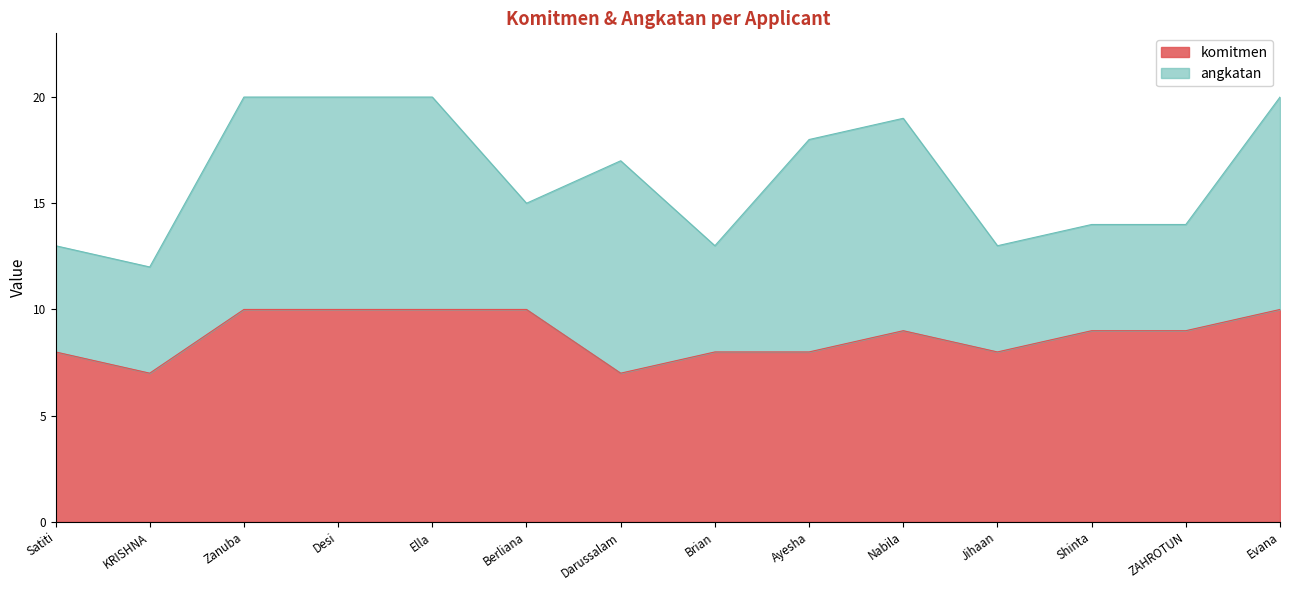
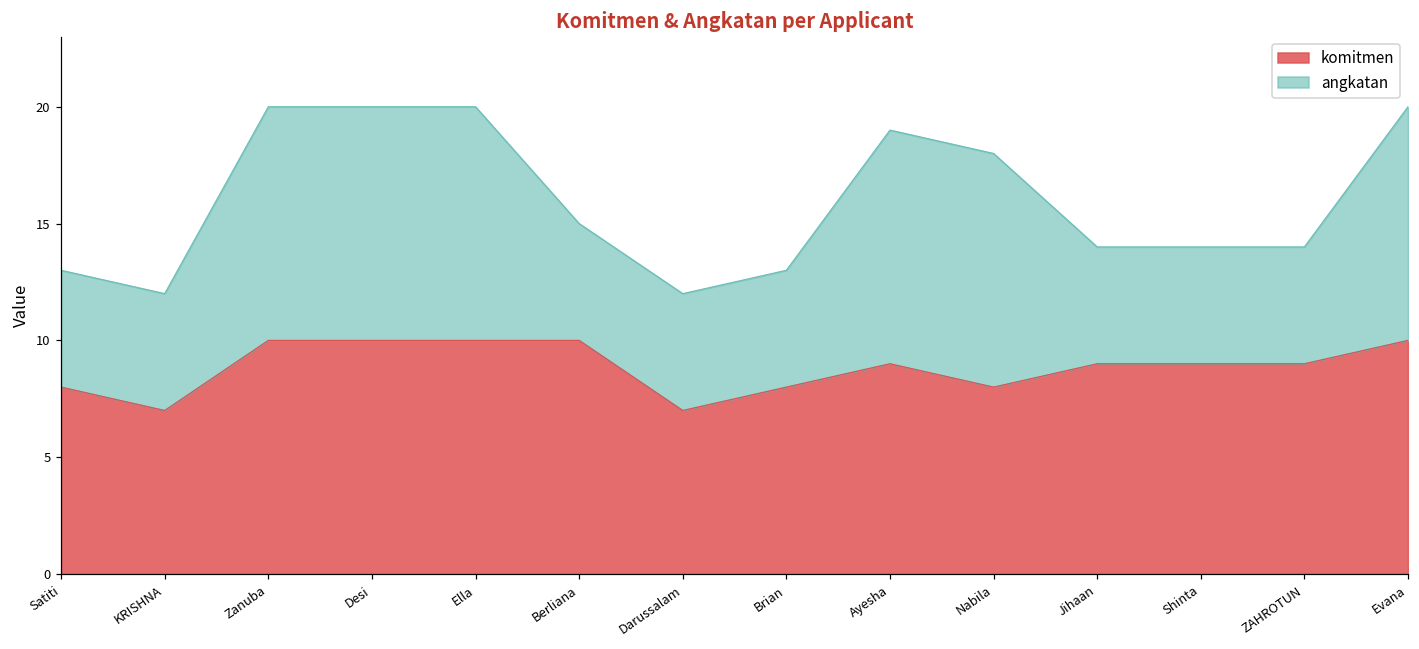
  {
    "komitmen": {
      "Satiti": 8,
      "KRISHNA": 7,
      "Zanuba": 10,
      "Desi": 10,
      "Ella": 10,
      "Berliana": 10,
      "Darussalam": 7,
      "Brian": 8,
-     "Ayesha": 8,
-     "Nabila": 9,
-     "Jihaan": 8,
+     "Ayesha": 9,
+     "Nabila": 8,
+     "Jihaan": 9,
      "Shinta": 9,
      "ZAHROTUN": 9,
      "Evana": 10
    },
    "angkatan": {
      "Satiti": 5.0,
      "KRISHNA": 5.0,
      "Zanuba": 10.0,
      "Desi": 10.0,
      "Ella": 10.0,
      "Berliana": 5.0,
-     "Darussalam": 10.0,
+     "Darussalam": 5.0,
      "Brian": 5.0,
      "Ayesha": 10.0,
      "Nabila": 10.0,
      "Jihaan": 5.0,
      "Shinta": 5.0,
      "ZAHROTUN": 5.0,
      "Evana": 10.0
    }
  }
